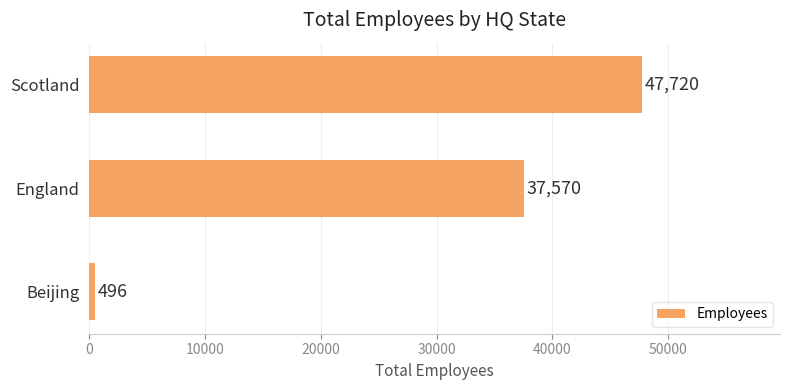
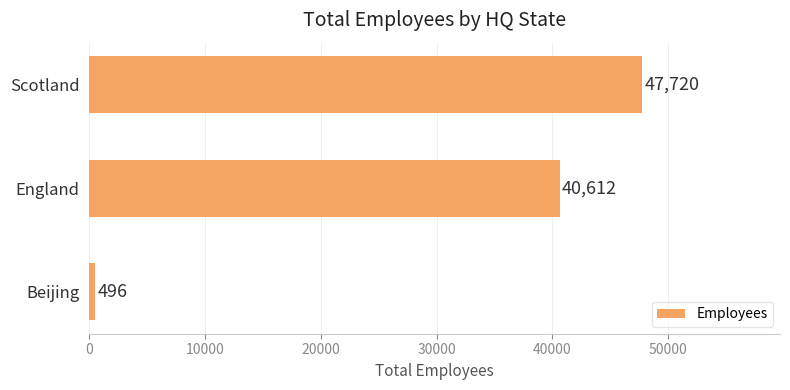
  {
    "Scotland": "47,720",
-   "England": "37,570",
+   "England": "40,612",
    "Beijing": "496"
  }
